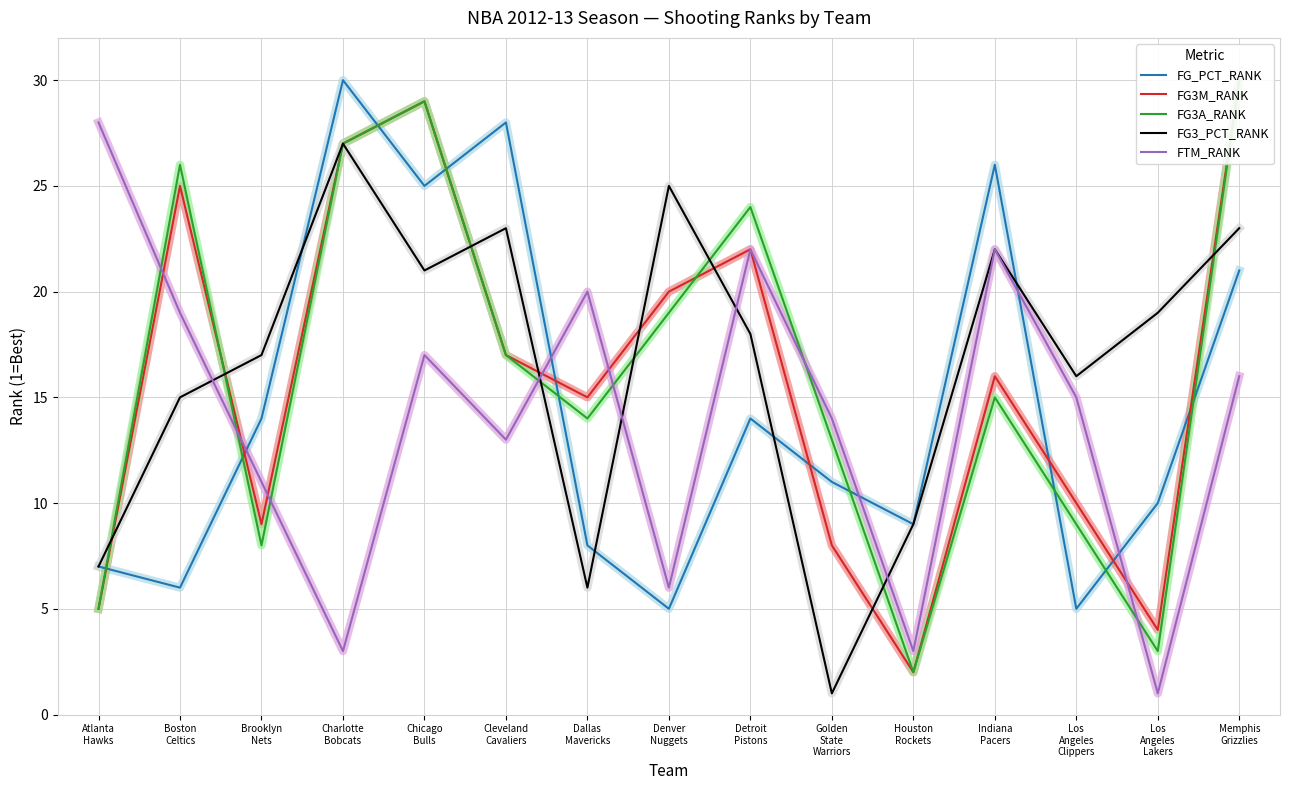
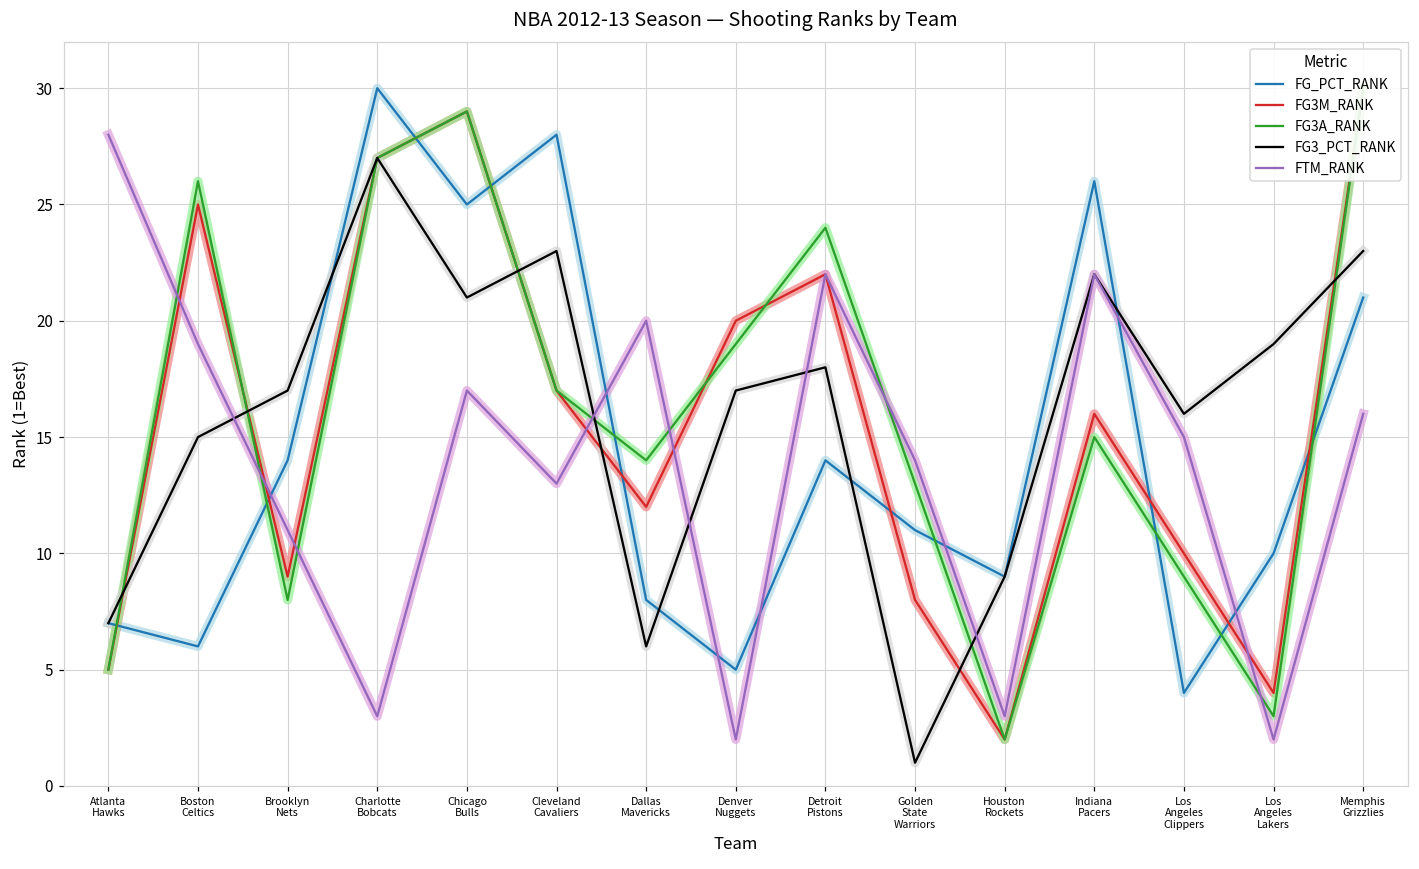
  {
    "FG_PCT_RANK": {
      "Boston Celtics": 6,
      "Brooklyn Nets": 14,
      "Charlotte Bobcats": 30,
      "Chicago Bulls": 25,
      "Cleveland Cavaliers": 28,
      "Dallas Mavericks": 8,
      "Denver Nuggets": 5,
      "Detroit Pistons": 14,
      "Golden State Warriors": 11,
      "Indiana Pacers": 26,
-     "Los Angeles Clippers": 5,
+     "Los Angeles Clippers": 4,
      "Los Angeles Lakers": 10,
      "Memphis Grizzlies": 21
    },
    "FG3M_RANK": {
      "Boston Celtics": 25,
      "Brooklyn Nets": 9,
-     "Dallas Mavericks": 15,
+     "Dallas Mavericks": 12,
      "Denver Nuggets": 20,
      "Golden State Warriors": 8,
      "Indiana Pacers": 16,
      "Los Angeles Clippers": 10,
      "Los Angeles Lakers": 4
    },
    "FG3A_RANK": {
      "Boston Celtics": 26,
      "Brooklyn Nets": 8,
      "Dallas Mavericks": 14,
      "Denver Nuggets": 19,
      "Detroit Pistons": 24,
      "Golden State Warriors": 13,
      "Indiana Pacers": 15,
      "Los Angeles Clippers": 9,
      "Los Angeles Lakers": 3
    },
    "FG3_PCT_RANK": {
      "Boston Celtics": 15,
      "Brooklyn Nets": 17,
      "Chicago Bulls": 21,
      "Cleveland Cavaliers": 23,
      "Dallas Mavericks": 6,
-     "Denver Nuggets": 25,
+     "Denver Nuggets": 17,
      "Detroit Pistons": 18,
      "Golden State Warriors": 1,
      "Los Angeles Clippers": 16,
      "Los Angeles Lakers": 19,
      "Memphis Grizzlies": 23
    },
    "FTM_RANK": {
      "Atlanta Hawks": 28,
      "Boston Celtics": 19,
      "Brooklyn Nets": 11,
      "Charlotte Bobcats": 3,
      "Chicago Bulls": 17,
      "Cleveland Cavaliers": 13,
      "Dallas Mavericks": 20,
-     "Denver Nuggets": 6,
+     "Denver Nuggets": 2,
      "Golden State Warriors": 14,
      "Houston Rockets": 3,
      "Los Angeles Clippers": 15,
-     "Los Angeles Lakers": 1,
+     "Los Angeles Lakers": 2,
      "Memphis Grizzlies": 16
    }
  }
